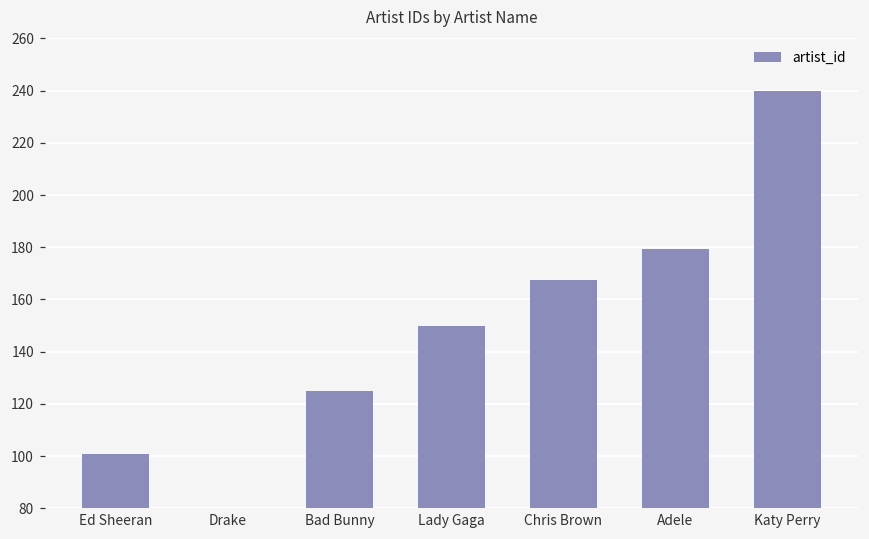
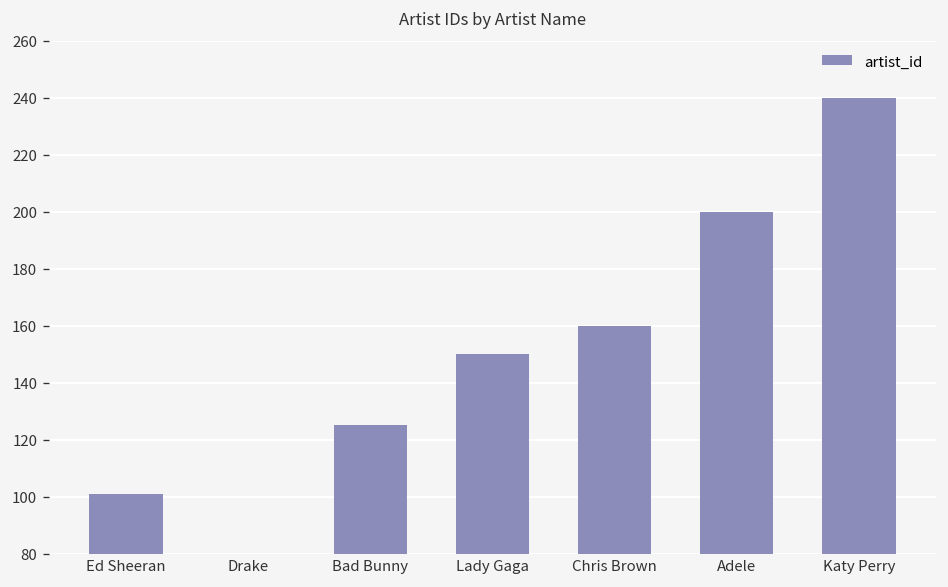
  {
    "Ed Sheeran": 101,
    "Bad Bunny": 125,
    "Lady Gaga": 150,
-   "Chris Brown": 167,
-   "Adele": 180,
+   "Chris Brown": 160,
+   "Adele": 200,
    "Katy Perry": 240
  }
